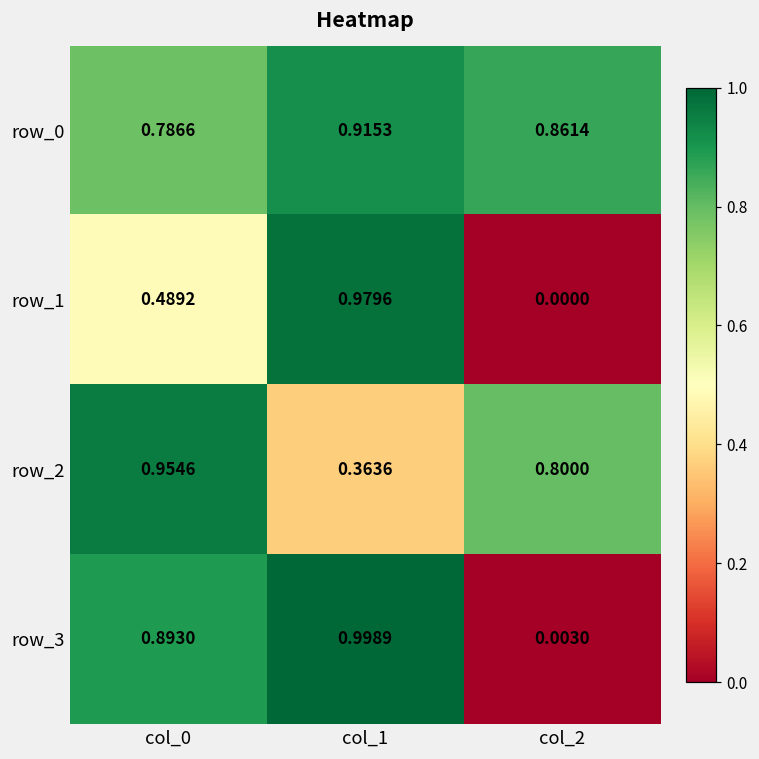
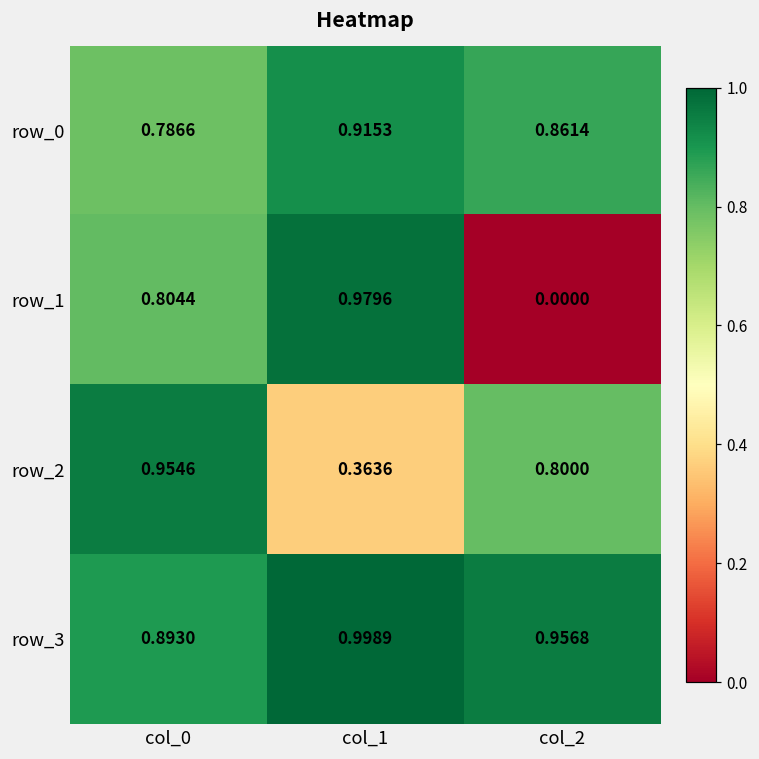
  {
    "row_0": {
      "col_0": 0.7866,
      "col_1": 0.9153,
      "col_2": 0.8614
    },
    "row_1": {
-     "col_0": 0.4892,
+     "col_0": 0.8044,
      "col_1": 0.9796,
      "col_2": 0.0000
    },
    "row_2": {
      "col_0": 0.9546,
      "col_1": 0.3636,
      "col_2": 0.8000
    },
    "row_3": {
      "col_0": 0.8930,
      "col_1": 0.9989,
-     "col_2": 0.0030
+     "col_2": 0.9568
    }
  }
